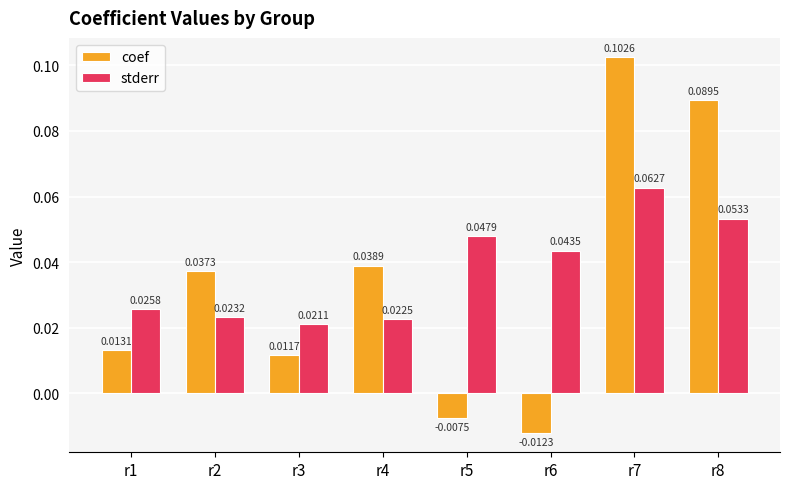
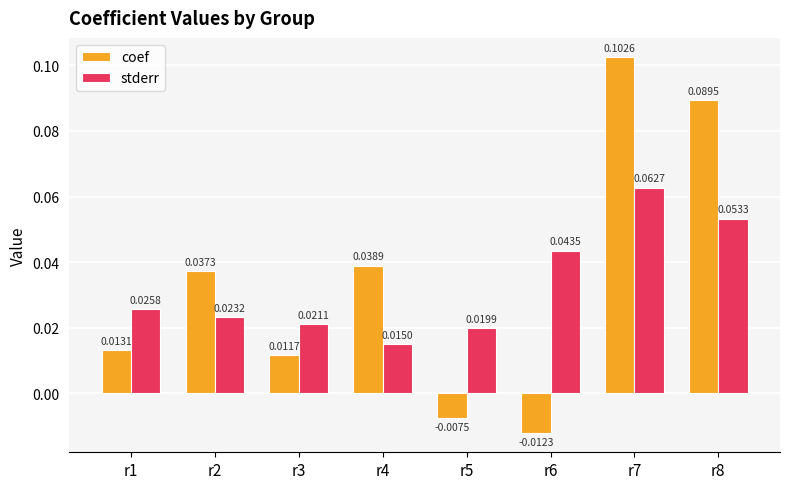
  {
    "coef": {
      "r1": 0.0131,
      "r2": 0.0373,
      "r3": 0.0117,
      "r4": 0.0389,
      "r5": -0.0075,
      "r6": -0.0123,
      "r7": 0.1026,
      "r8": 0.0895
    },
    "stderr": {
      "r1": 0.0258,
      "r2": 0.0232,
      "r3": 0.0211,
-     "r4": 0.0225,
-     "r5": 0.0479,
+     "r4": 0.0150,
+     "r5": 0.0199,
      "r6": 0.0435,
      "r7": 0.0627,
      "r8": 0.0533
    }
  }
